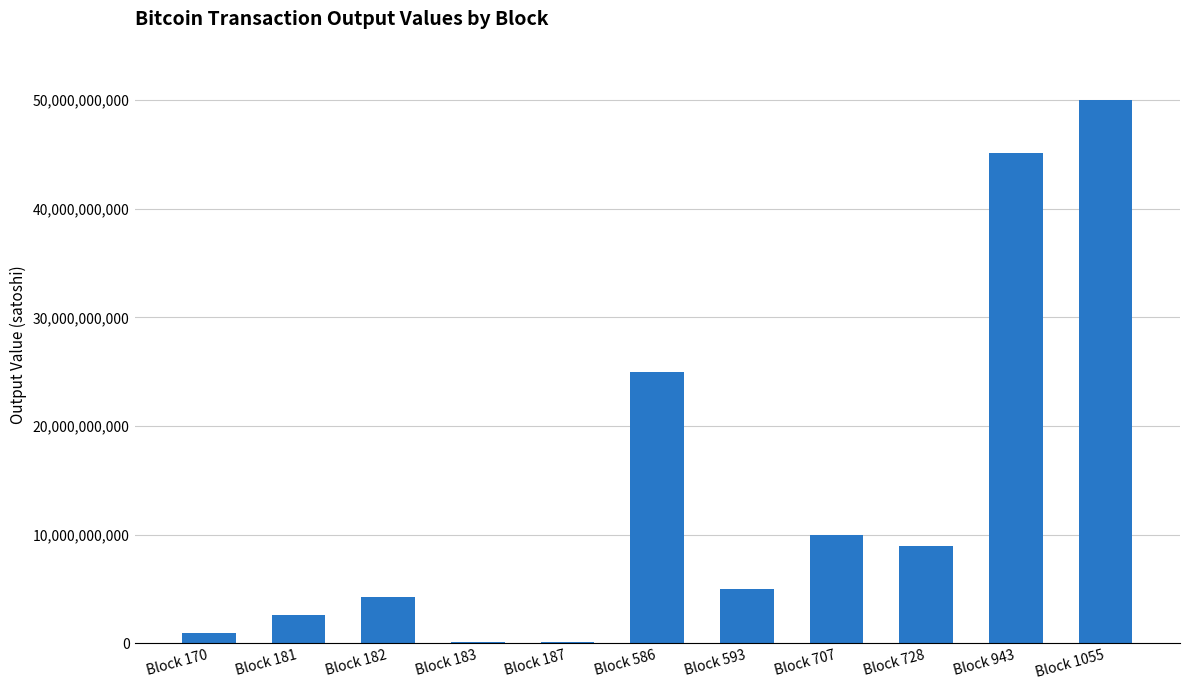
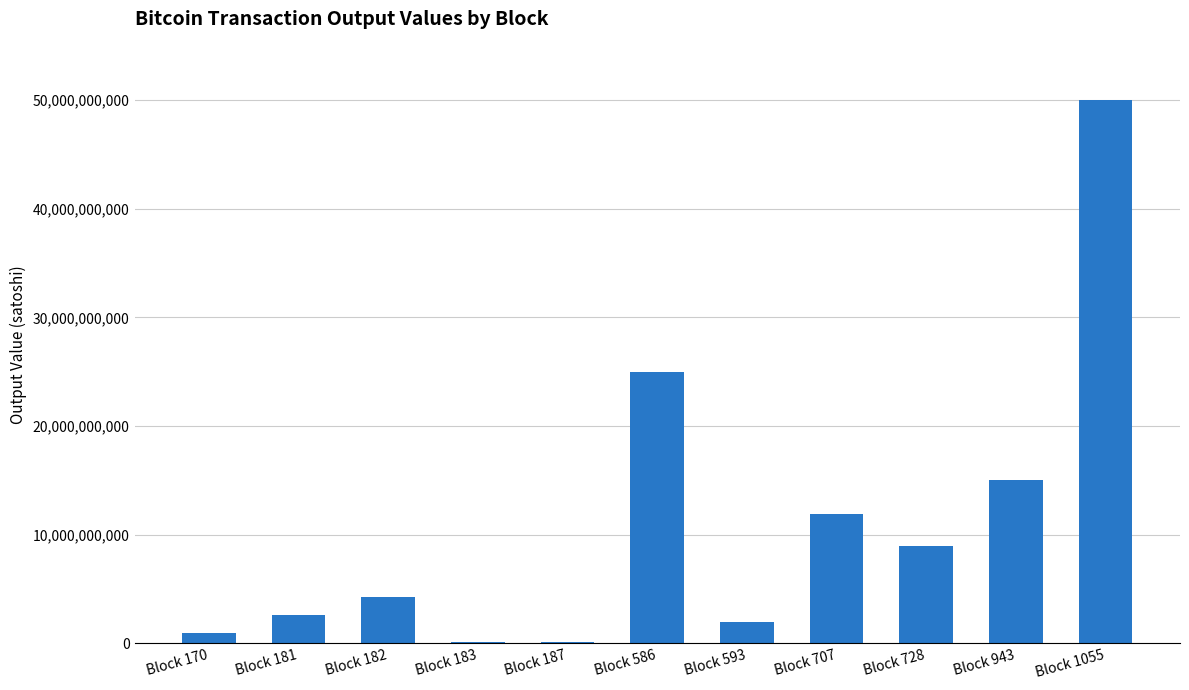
  {
    "Block 170": "1,000,000,000",
    "Block 181": "2,600,000,000",
    "Block 182": "4,300,000,000",
    "Block 586": "25,000,000,000",
-   "Block 593": "5,000,000,000",
-   "Block 707": "10,000,000,000",
+   "Block 593": "1,900,000,000",
+   "Block 707": "11,900,000,000",
    "Block 728": "8,900,000,000",
-   "Block 943": "45,200,000,000",
+   "Block 943": "15,000,000,000",
    "Block 1055": "50,000,000,000"
  }
